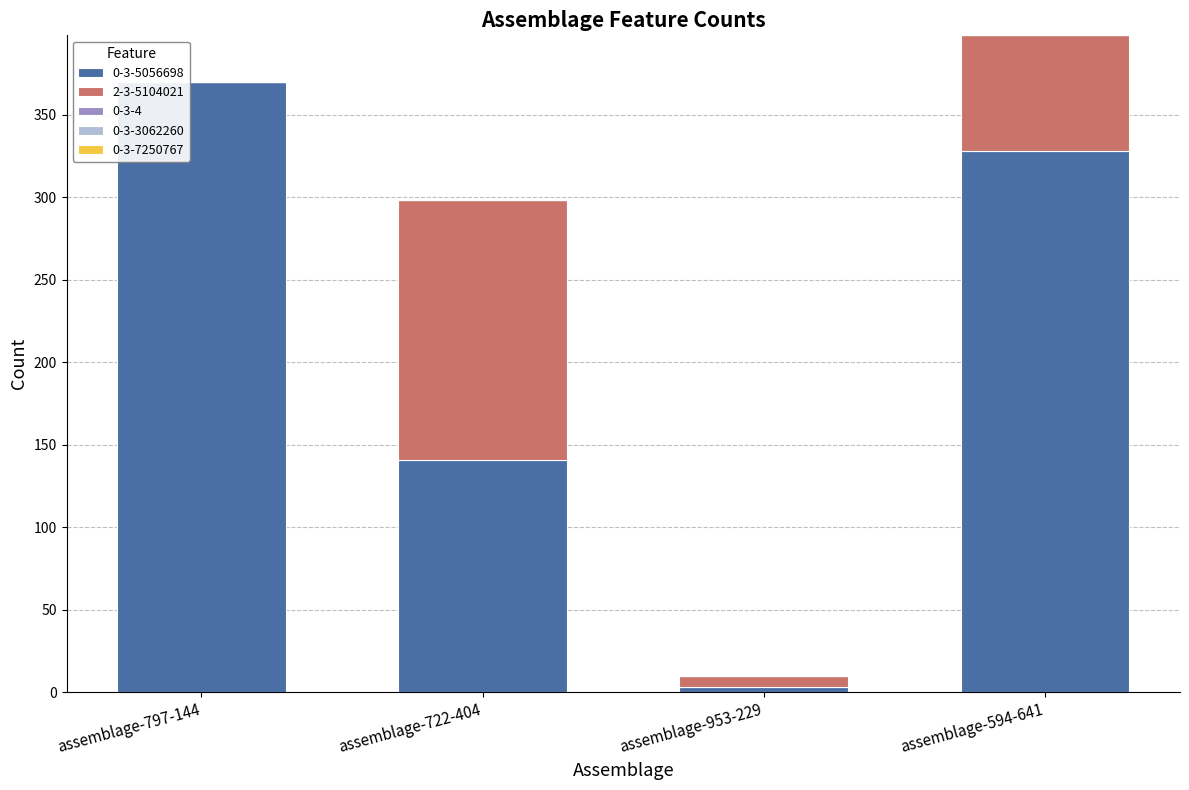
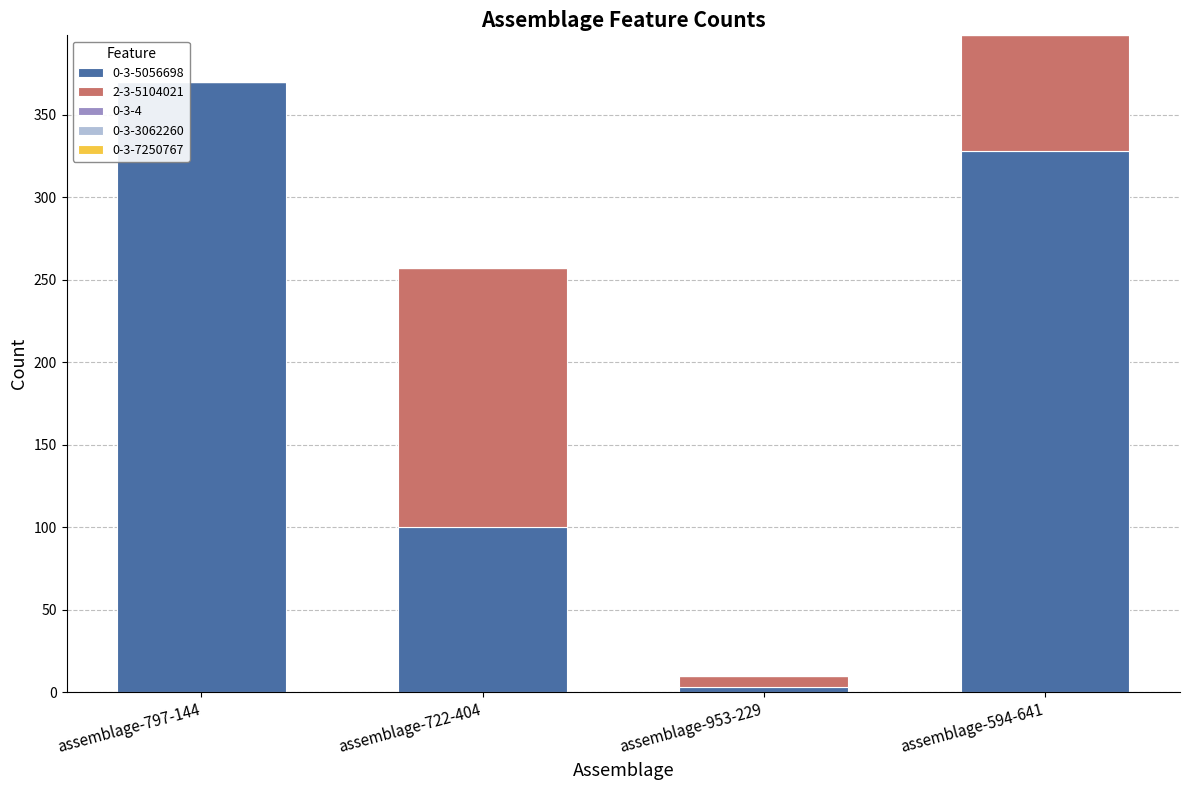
  {
    "0-3-5056698": {
      "assemblage-797-144": 370,
-     "assemblage-722-404": 141,
+     "assemblage-722-404": 100,
      "assemblage-953-229": 3,
      "assemblage-594-641": 328
    },
    "0-3-7250767": {
      "assemblage-797-144": 0
    }
  }
